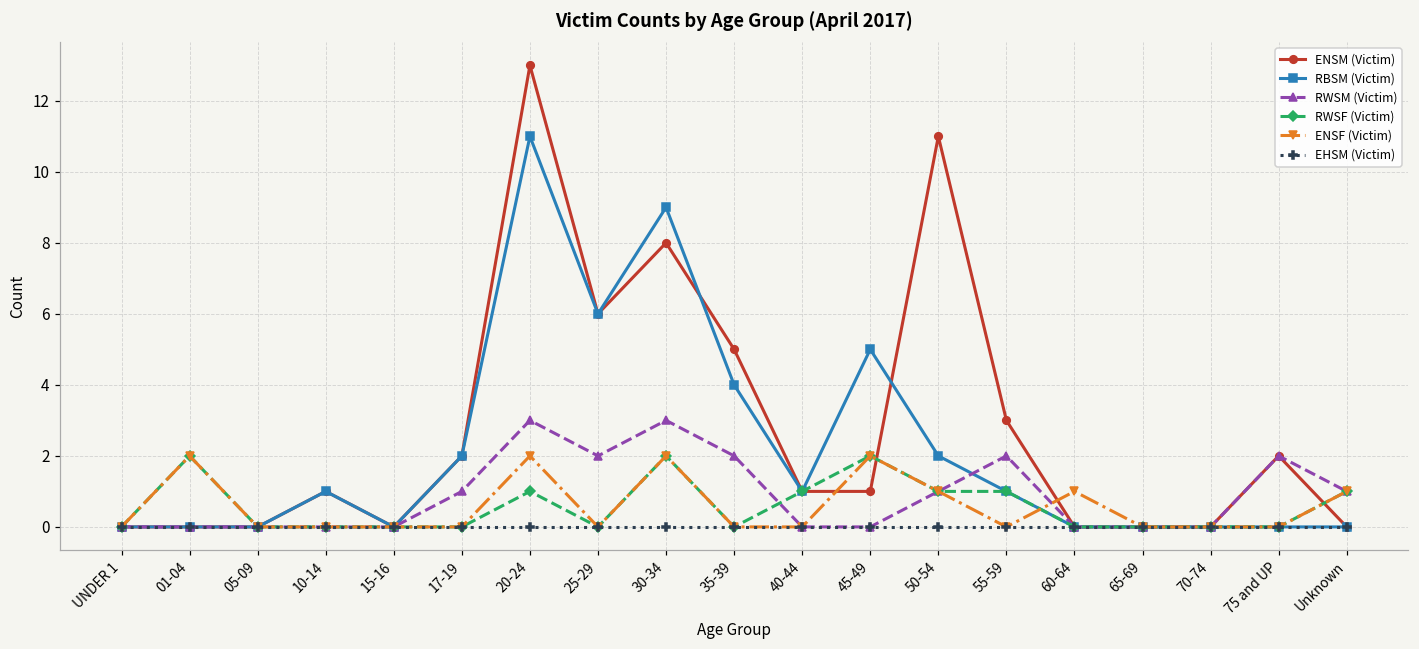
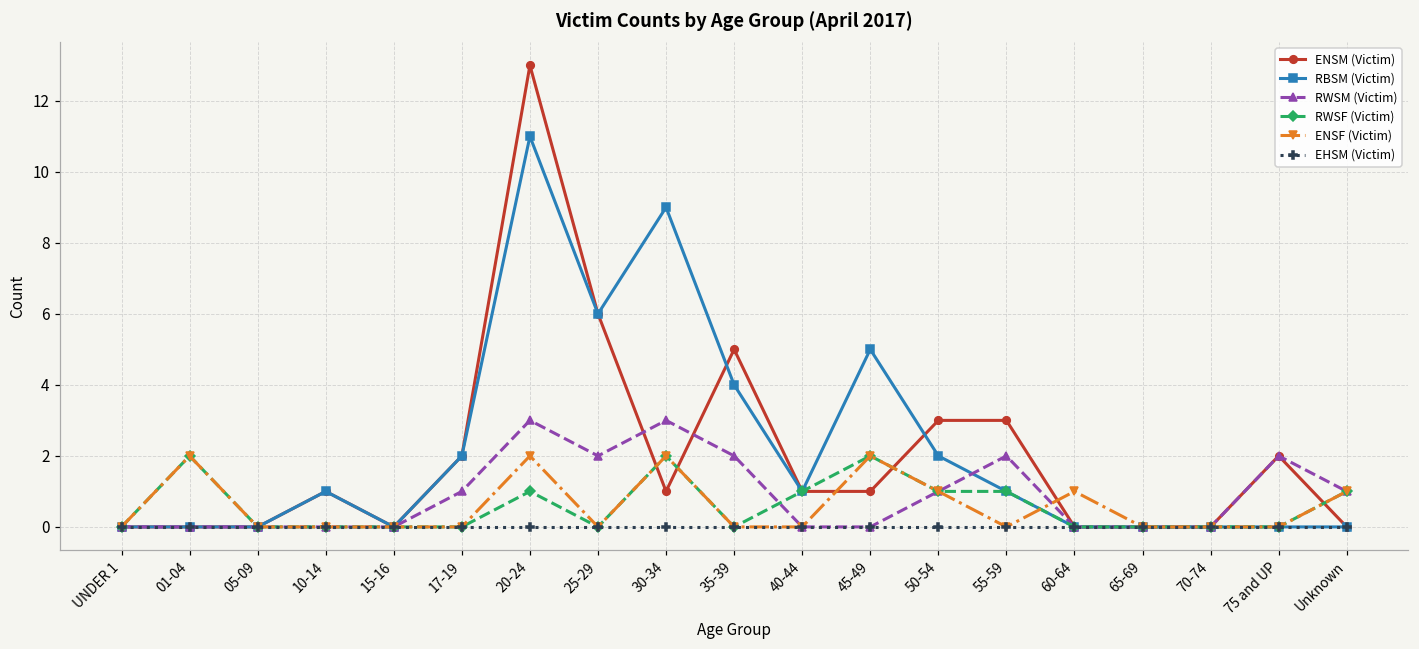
  {
    "ENSM (Victim)": {
      "20-24": 13,
-     "30-34": 8,
+     "30-34": 1,
      "35-39": 5,
      "45-49": 1,
-     "50-54": 11,
+     "50-54": 3,
      "55-59": 3
    },
    "RBSM (Victim)": {
      "20-24": 11,
      "30-34": 9,
      "35-39": 4,
      "45-49": 5,
      "50-54": 2
    },
    "RWSM (Victim)": {
      "17-19": 1,
      "20-24": 3,
      "25-29": 2,
      "30-34": 3,
      "35-39": 2,
      "55-59": 2
    },
    "RWSF (Victim)": {
      "20-24": 1
    },
    "ENSF (Victim)": {
      "20-24": 2,
      "60-64": 1
    },
    "EHSM (Victim)": {
      "20-24": 0,
      "30-34": 0,
      "50-54": 0
    }
  }
